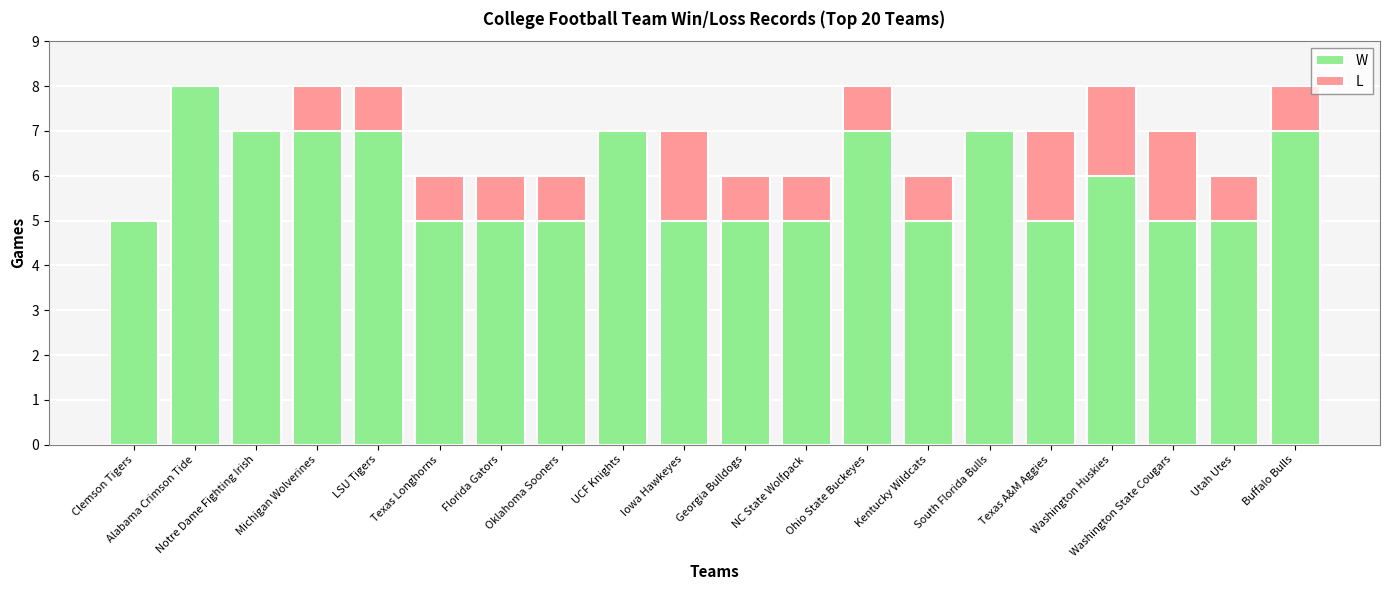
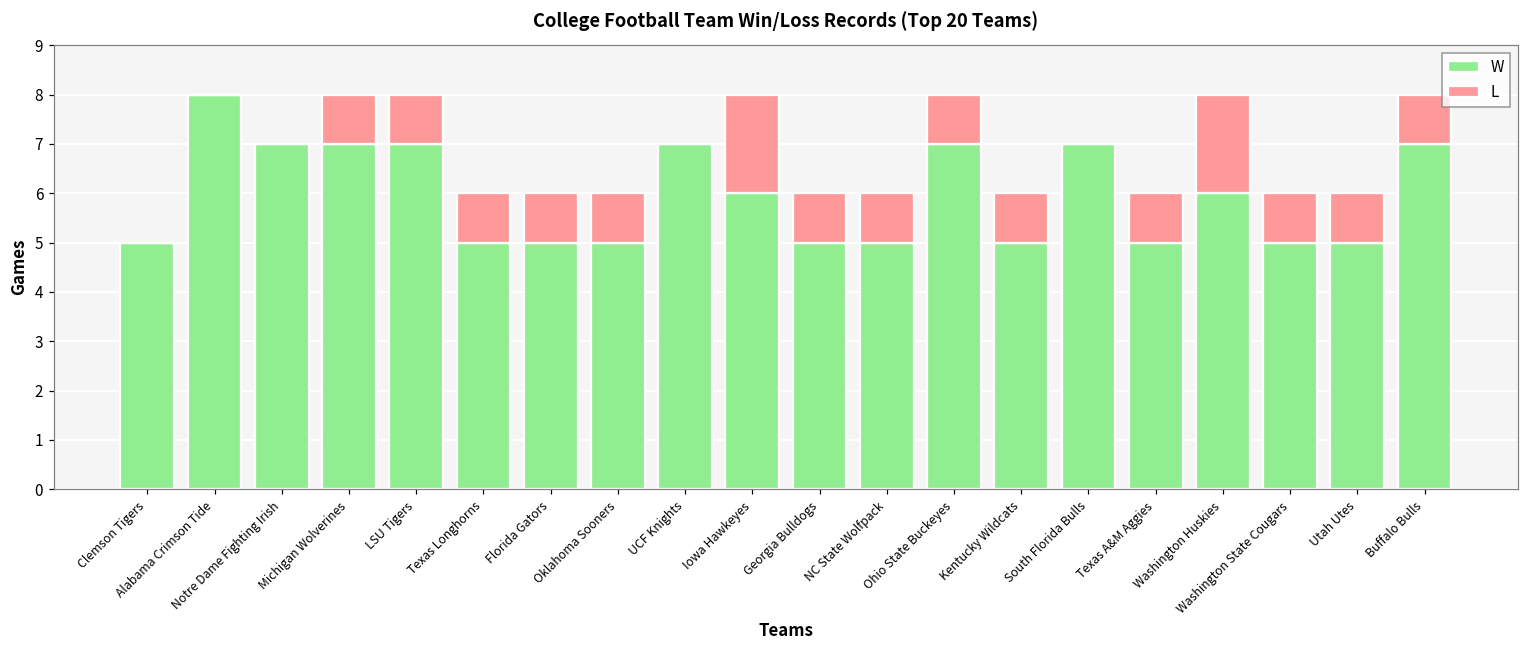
  {
    "W": {
      "Clemson Tigers": 5,
      "Alabama Crimson Tide": 8,
      "Notre Dame Fighting Irish": 7,
      "Michigan Wolverines": 7,
      "LSU Tigers": 7,
      "Texas Longhorns": 5,
      "Florida Gators": 5,
      "Oklahoma Sooners": 5,
      "UCF Knights": 7,
-     "Iowa Hawkeyes": 5,
+     "Iowa Hawkeyes": 6,
      "Georgia Bulldogs": 5,
      "NC State Wolfpack": 5,
      "Ohio State Buckeyes": 7,
      "Kentucky Wildcats": 5,
      "South Florida Bulls": 7,
      "Texas A&M Aggies": 5,
      "Washington Huskies": 6,
      "Washington State Cougars": 5,
      "Utah Utes": 5,
      "Buffalo Bulls": 7
    },
    "L": {
-     "Texas A&M Aggies": 2,
-     "Washington State Cougars": 2
+     "Texas A&M Aggies": 1,
+     "Washington State Cougars": 1
    }
  }
